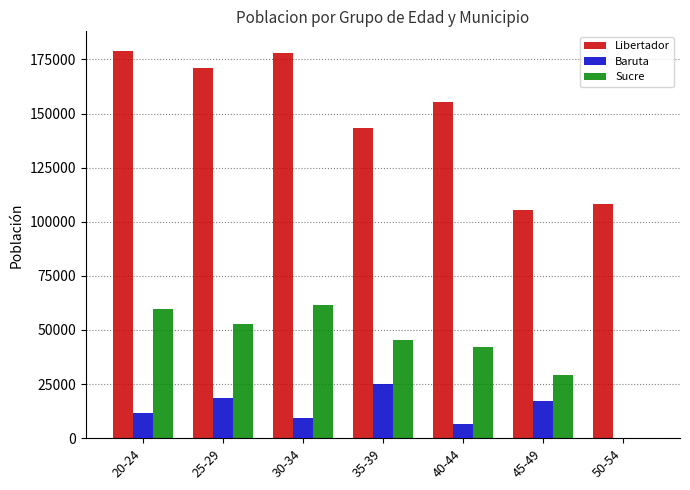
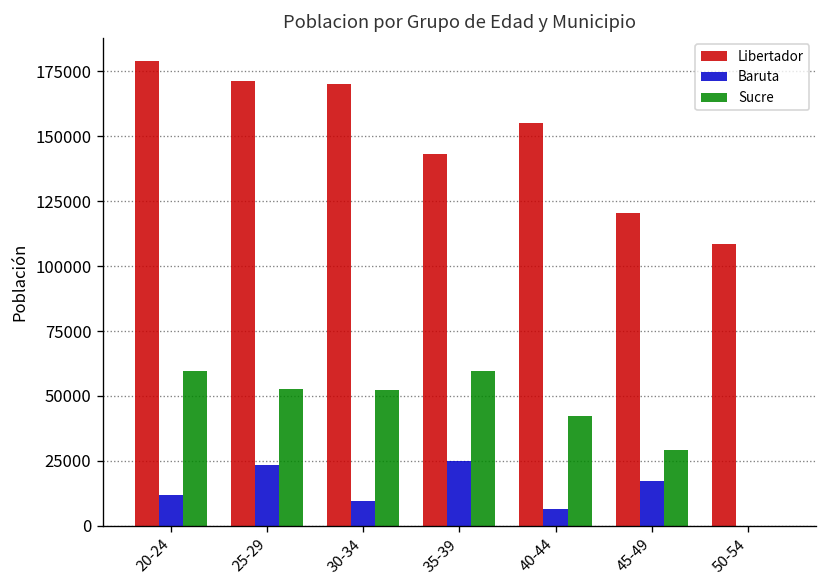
  {
    "Libertador": {
      "20-24": 179000,
      "25-29": 171000,
-     "30-34": 178000,
+     "30-34": 170000,
      "35-39": 143000,
      "40-44": 155000,
-     "45-49": 105000,
+     "45-49": 121000,
      "50-54": 108000
    },
    "Baruta": {
      "20-24": 12000,
-     "25-29": 19000,
+     "25-29": 23000,
      "30-34": 9000,
      "35-39": 25000,
      "40-44": 7000,
      "45-49": 17000,
      "50-54": 0
    },
    "Sucre": {
      "20-24": 59000,
      "25-29": 53000,
-     "30-34": 62000,
-     "35-39": 45000,
+     "30-34": 52000,
+     "35-39": 60000,
      "40-44": 42000,
      "45-49": 29000,
      "50-54": 0
    }
  }
